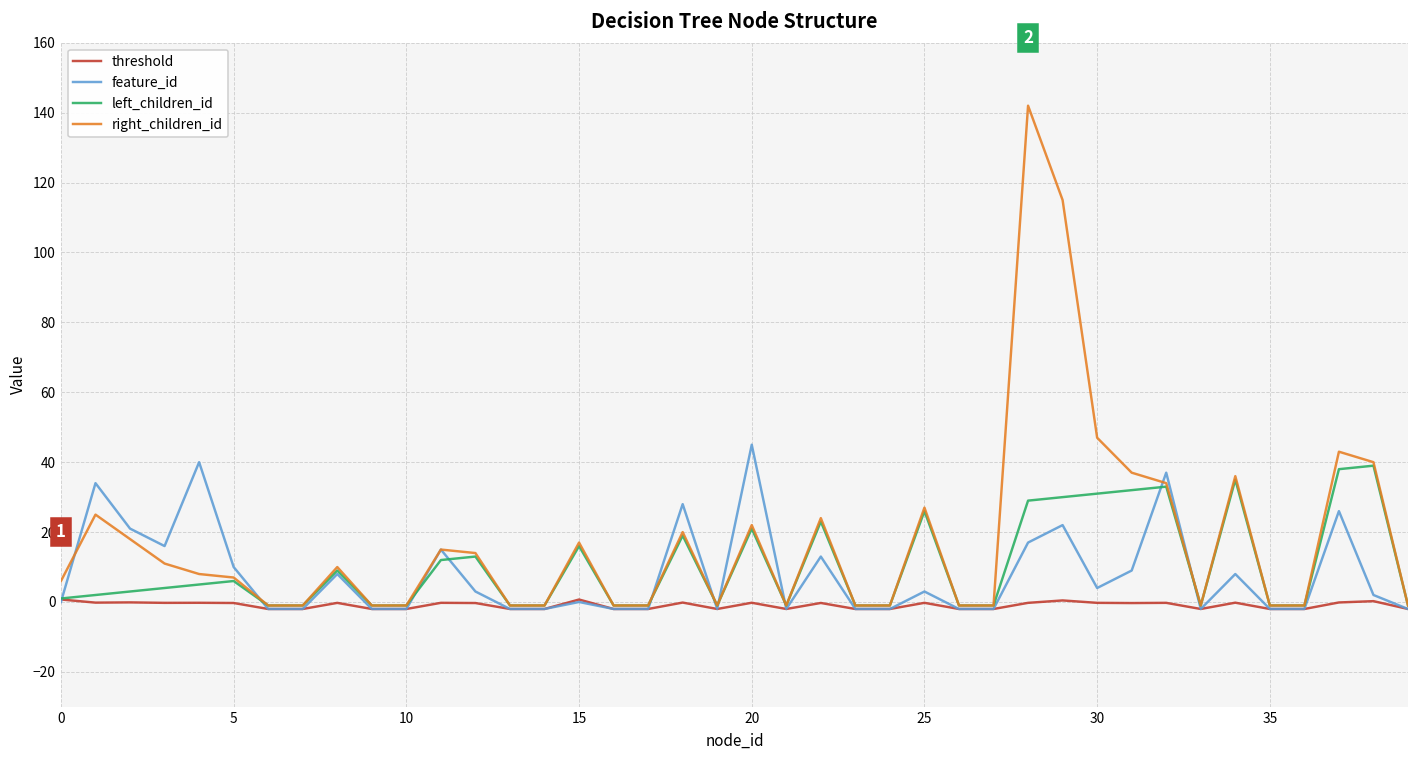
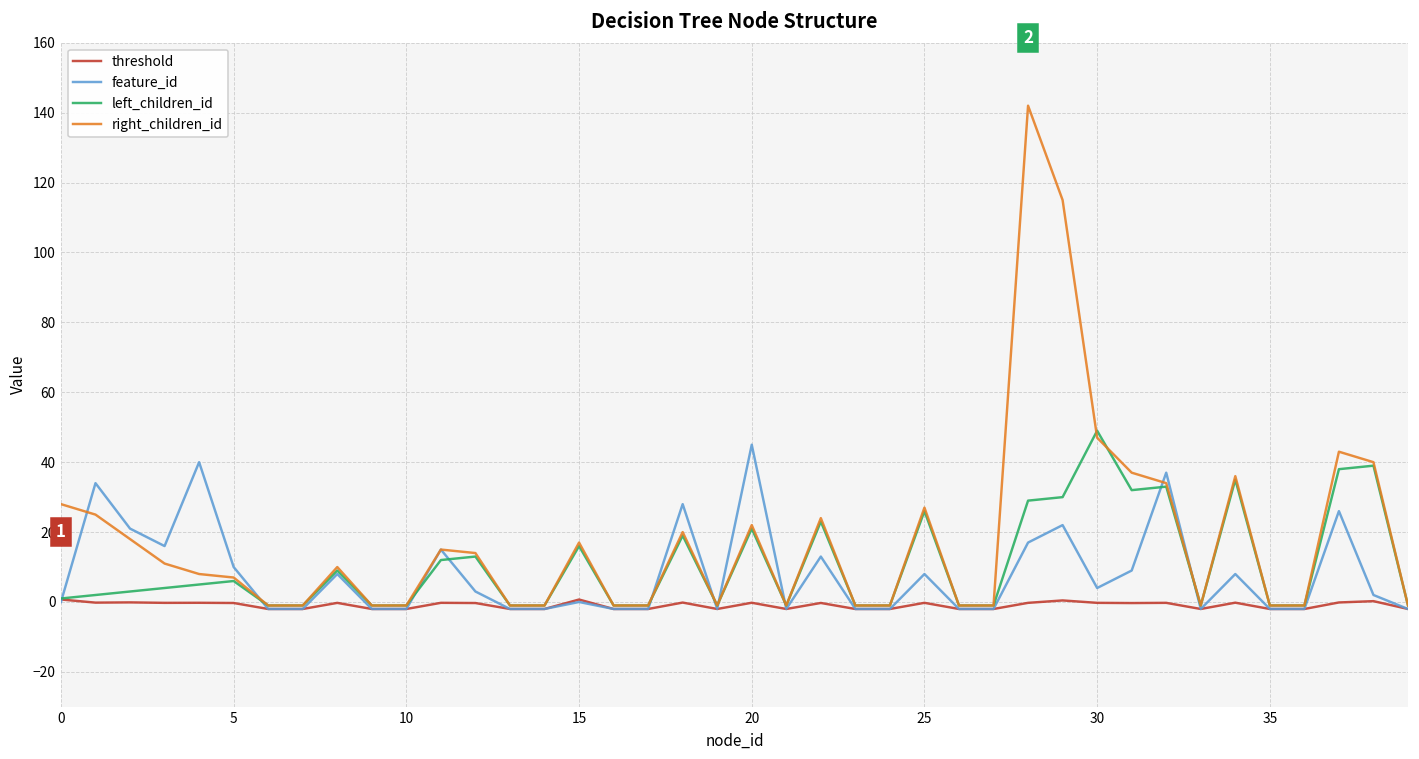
  {
    "threshold": {
      "5": 0,
      "20": 0,
      "25": 0,
      "30": 0
    },
    "feature_id": {
      "5": 10,
      "20": 45,
-     "25": 3,
+     "25": 8,
      "30": 4
    },
    "left_children_id": {
      "5": 6,
      "15": 16,
      "20": 21,
      "25": 26,
-     "30": 31
+     "30": 49
    },
    "right_children_id": {
-     "0": 6,
+     "0": 28,
      "5": 7,
      "15": 17,
      "20": 22,
      "25": 27,
      "30": 47
    }
  }
